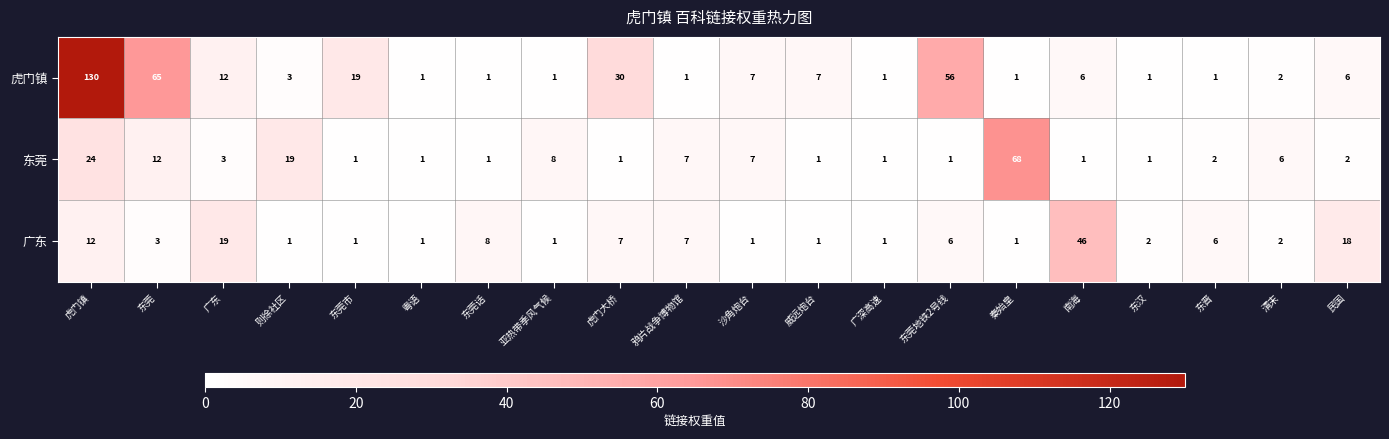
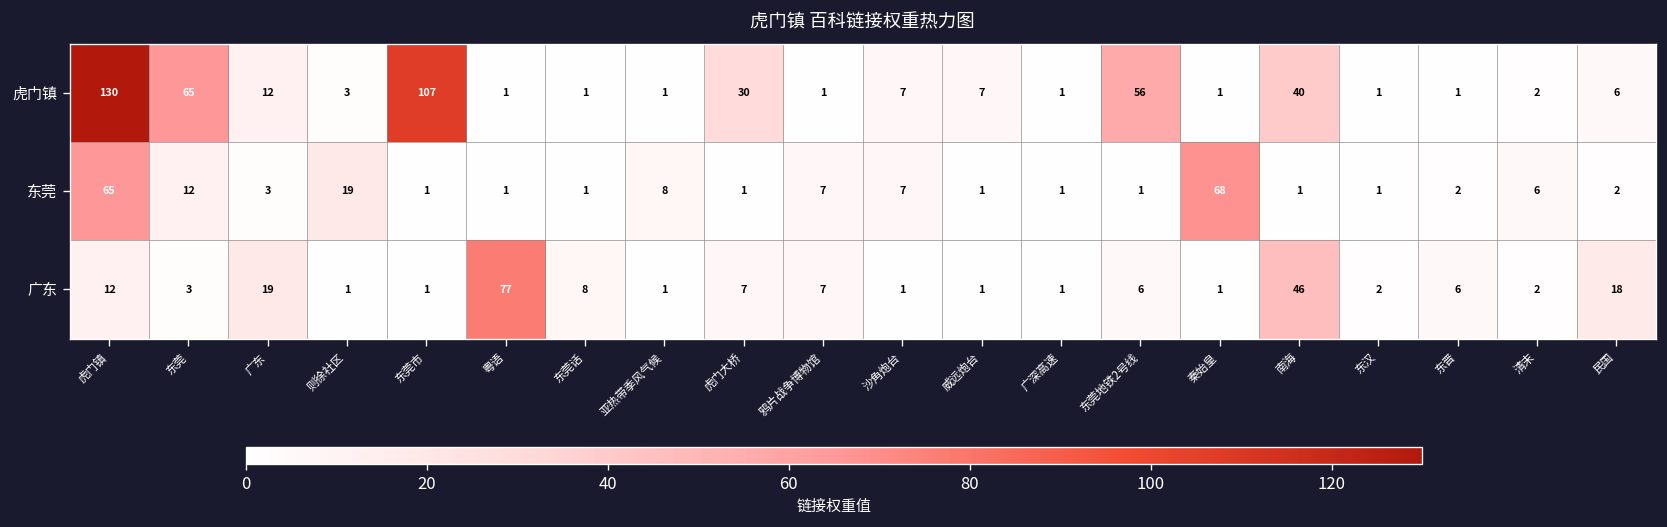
  {
    "虎门镇": {
      "虎门镇": 130,
      "东莞": 65,
      "广东": 12,
      "则徐社区": 3,
-     "东莞市": 19,
+     "东莞市": 107,
      "粤语": 1,
      "东莞话": 1,
      "亚热带季风气候": 1,
      "虎门大桥": 30,
      "鸦片战争博物馆": 1,
      "沙角炮台": 7,
      "威远炮台": 7,
      "广深高速": 1,
      "东莞地铁2号线": 56,
      "秦始皇": 1,
-     "南海": 6,
+     "南海": 40,
      "东汉": 1,
      "东晋": 1,
      "清末": 2,
      "民国": 6
    },
    "东莞": {
-     "虎门镇": 24,
+     "虎门镇": 65,
      "东莞": 12,
      "广东": 3,
      "则徐社区": 19,
      "东莞市": 1,
      "粤语": 1,
      "东莞话": 1,
      "亚热带季风气候": 8,
      "虎门大桥": 1,
      "鸦片战争博物馆": 7,
      "沙角炮台": 7,
      "威远炮台": 1,
      "广深高速": 1,
      "东莞地铁2号线": 1,
      "秦始皇": 68,
      "南海": 1,
      "东汉": 1,
      "东晋": 2,
      "清末": 6,
      "民国": 2
    },
    "广东": {
      "虎门镇": 12,
      "东莞": 3,
      "广东": 19,
      "则徐社区": 1,
      "东莞市": 1,
-     "粤语": 1,
+     "粤语": 77,
      "东莞话": 8,
      "亚热带季风气候": 1,
      "虎门大桥": 7,
      "鸦片战争博物馆": 7,
      "沙角炮台": 1,
      "威远炮台": 1,
      "广深高速": 1,
      "东莞地铁2号线": 6,
      "秦始皇": 1,
      "南海": 46,
      "东汉": 2,
      "东晋": 6,
      "清末": 2,
      "民国": 18
    }
  }
